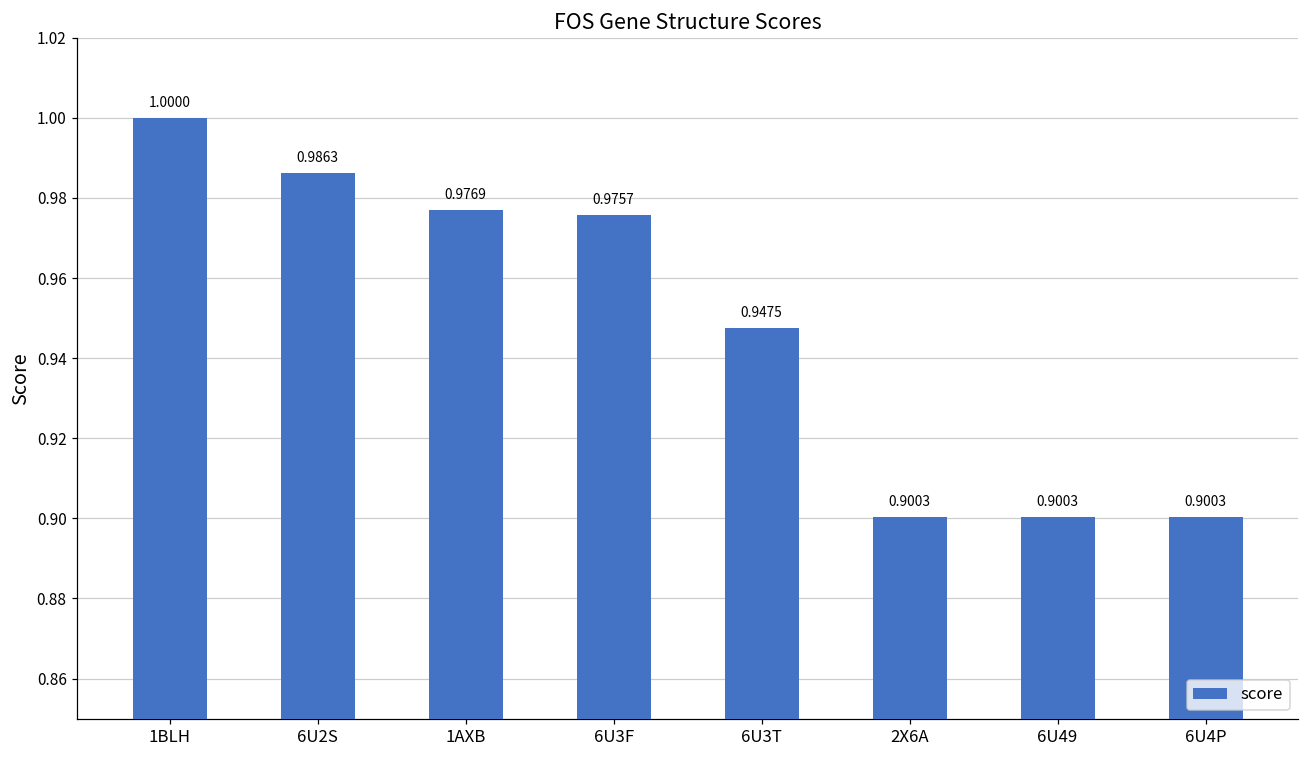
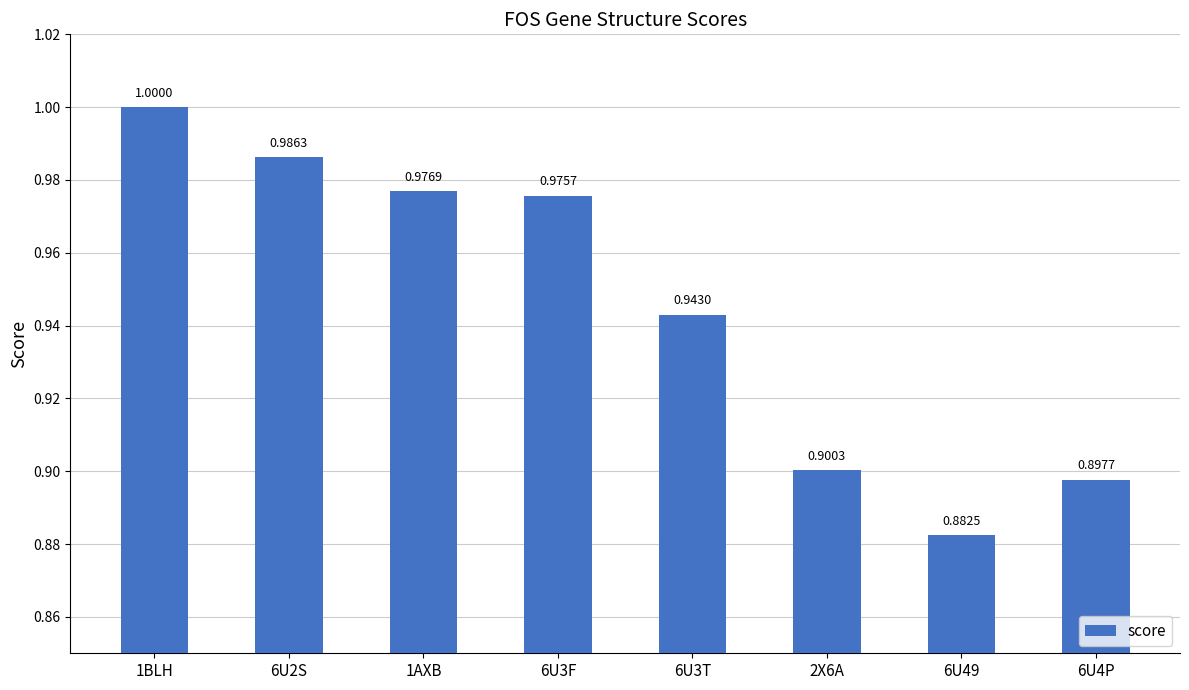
  {
    "1BLH": 1.0000,
    "6U2S": 0.9863,
    "1AXB": 0.9769,
    "6U3F": 0.9757,
-   "6U3T": 0.9475,
+   "6U3T": 0.9430,
    "2X6A": 0.9003,
-   "6U49": 0.9003,
-   "6U4P": 0.9003
+   "6U49": 0.8825,
+   "6U4P": 0.8977
  }
